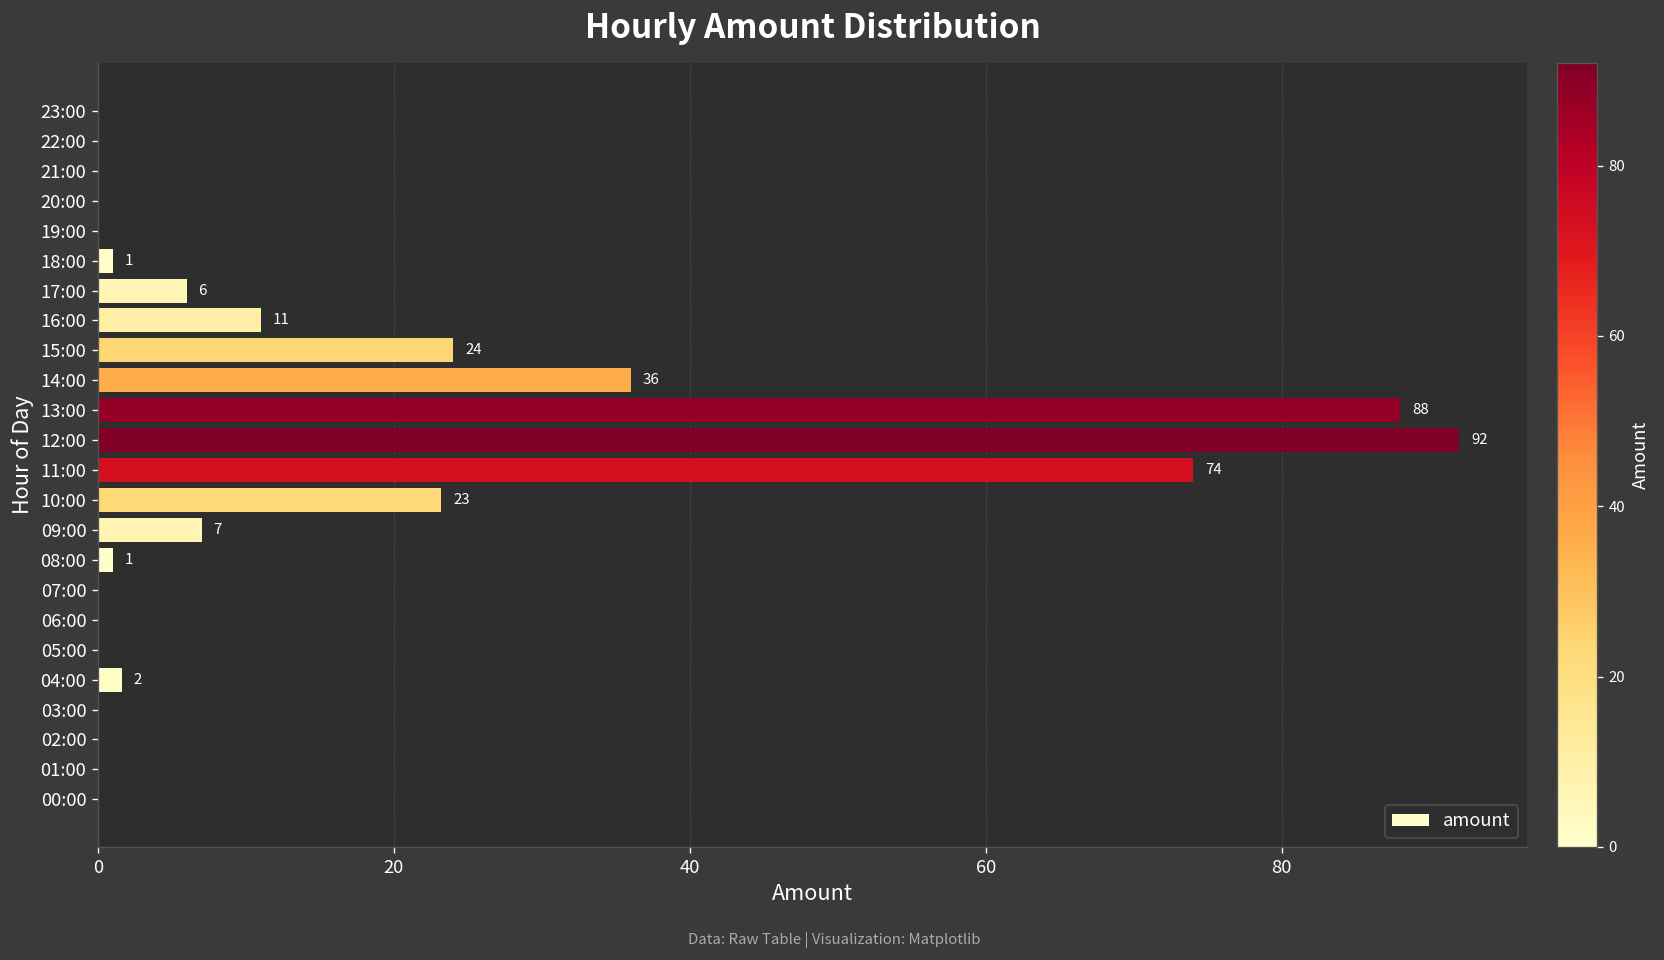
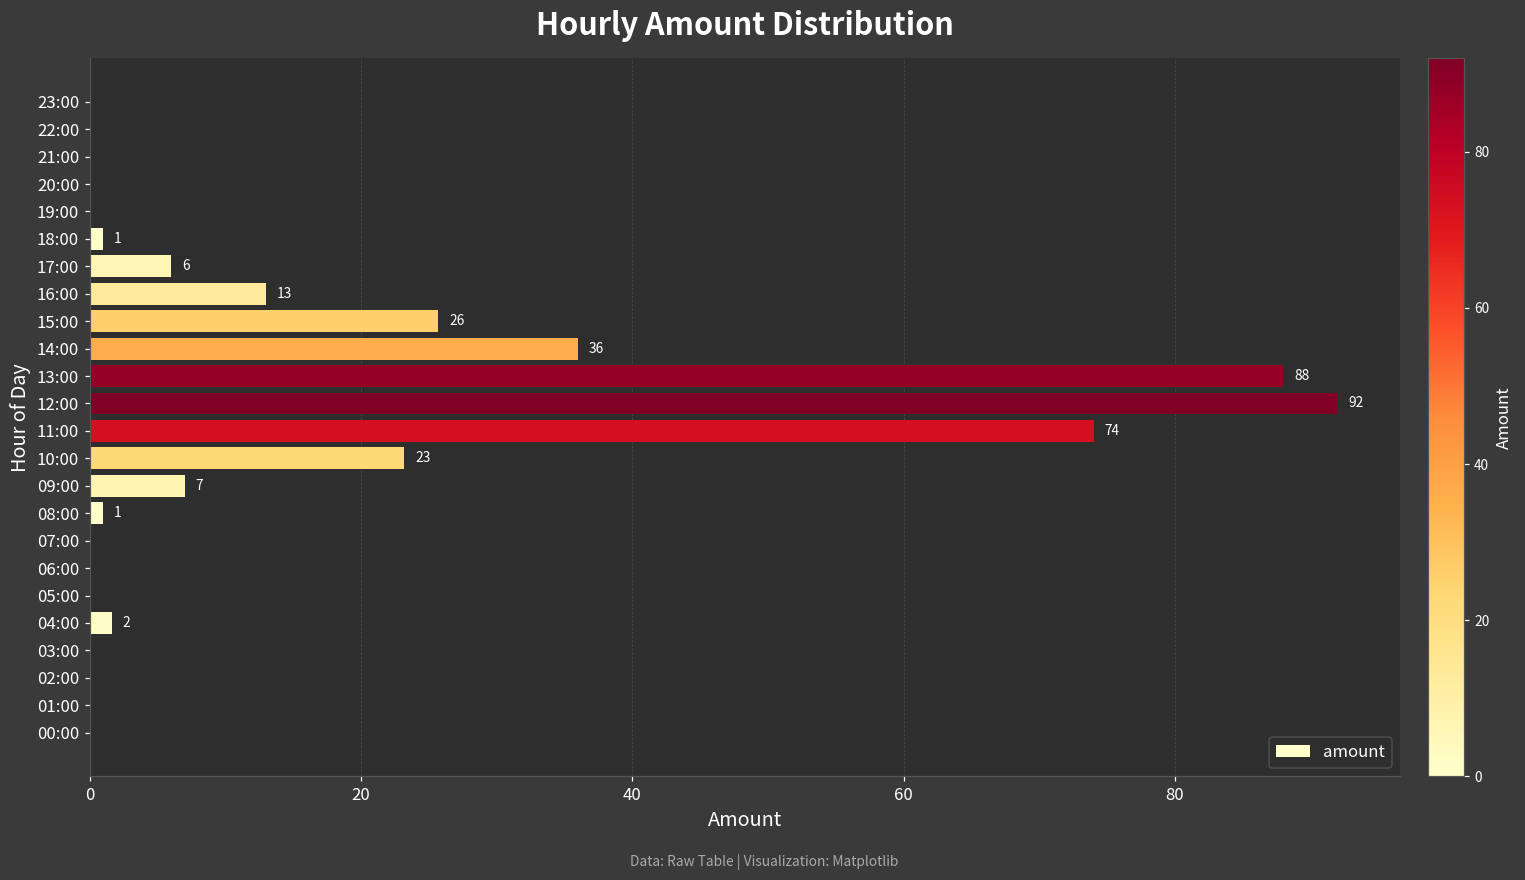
  {
    "18:00": 1,
    "17:00": 6,
-   "16:00": 11,
-   "15:00": 24,
+   "16:00": 13,
+   "15:00": 26,
    "14:00": 36,
    "13:00": 88,
    "12:00": 92,
    "11:00": 74,
    "10:00": 23,
    "09:00": 7,
    "08:00": 1,
    "04:00": 2
  }
